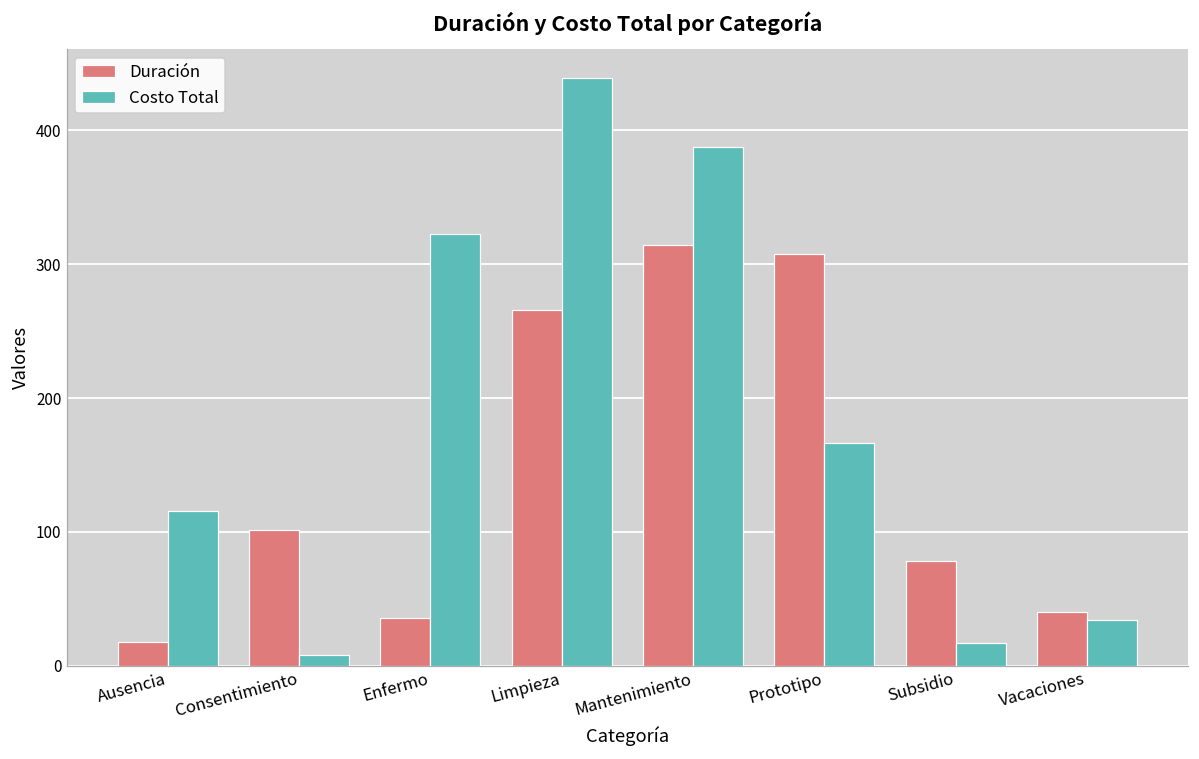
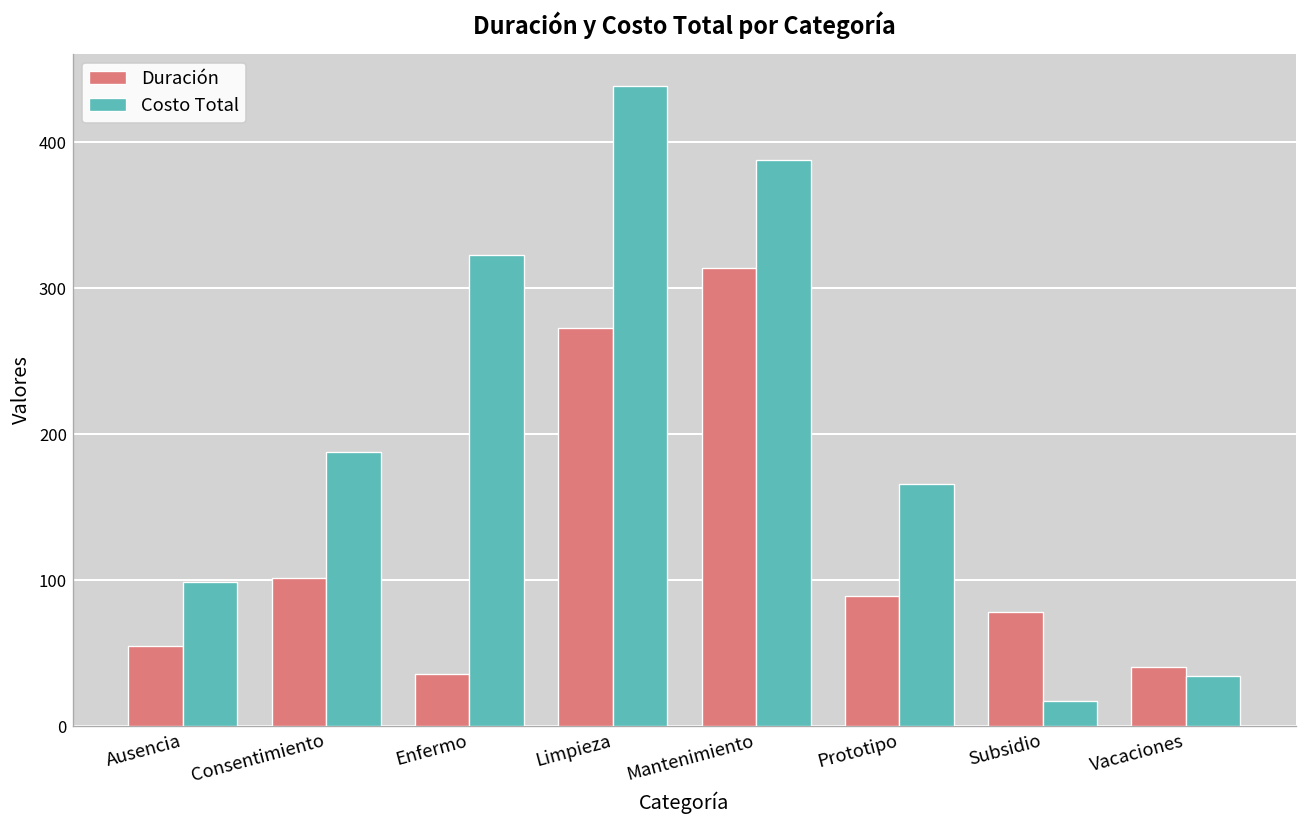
  {
    "Duración": {
-     "Ausencia": 18,
+     "Ausencia": 55,
      "Consentimiento": 102,
      "Enfermo": 36,
-     "Limpieza": 266,
+     "Limpieza": 273,
      "Mantenimiento": 314,
-     "Prototipo": 308,
+     "Prototipo": 89,
      "Subsidio": 78,
      "Vacaciones": 41
    },
    "Costo Total": {
-     "Ausencia": 116,
-     "Consentimiento": 8,
+     "Ausencia": 99,
+     "Consentimiento": 188,
      "Enfermo": 323,
      "Limpieza": 439,
      "Mantenimiento": 388,
      "Prototipo": 166,
      "Subsidio": 17,
      "Vacaciones": 34
    }
  }
